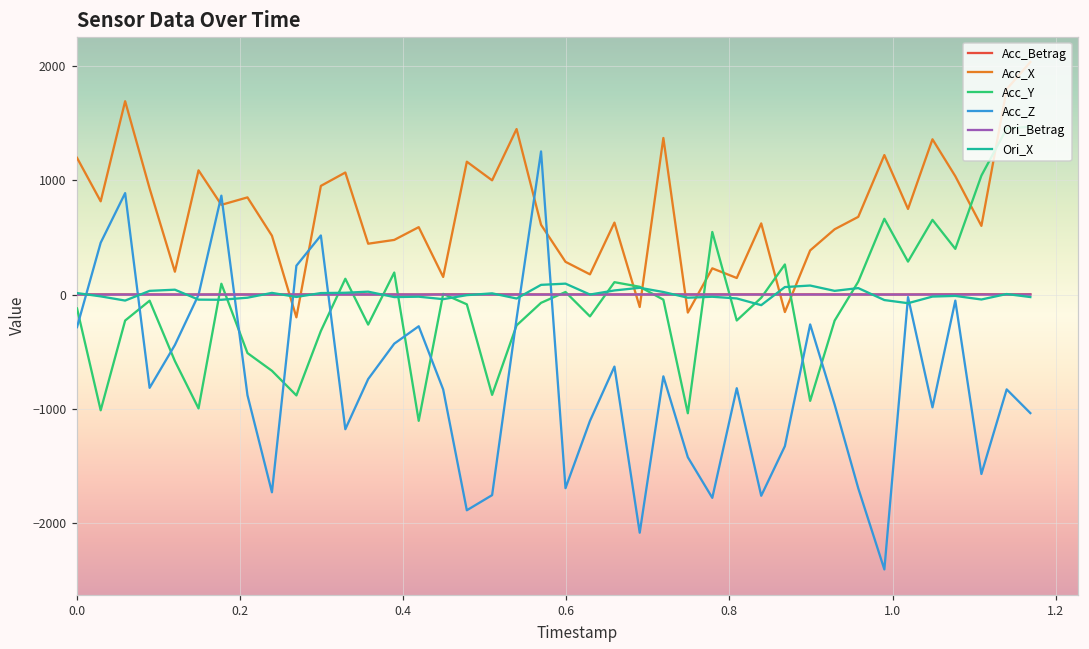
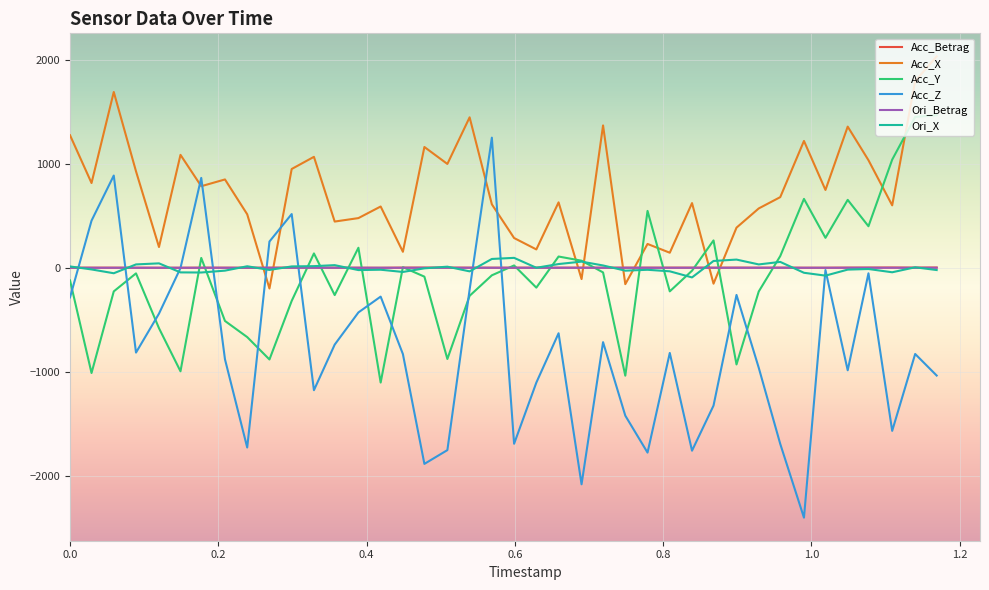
  {
    "Acc_X": {
-     "0.0": 1190
+     "0.0": 1270
    },
    "Acc_Z": {
      "0.0": -280
    }
  }
